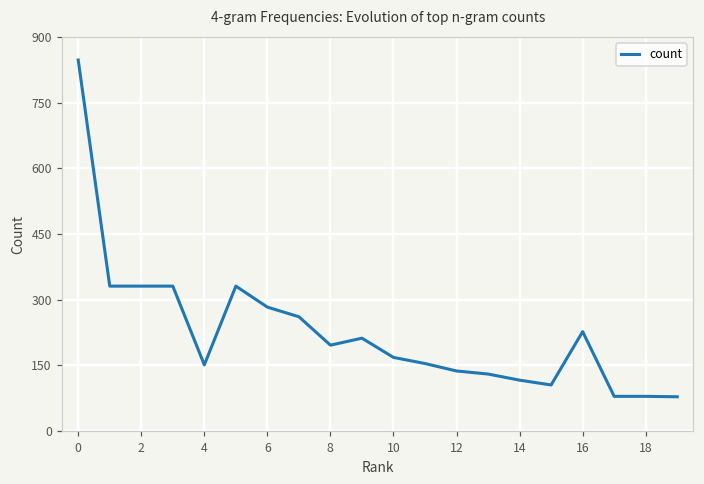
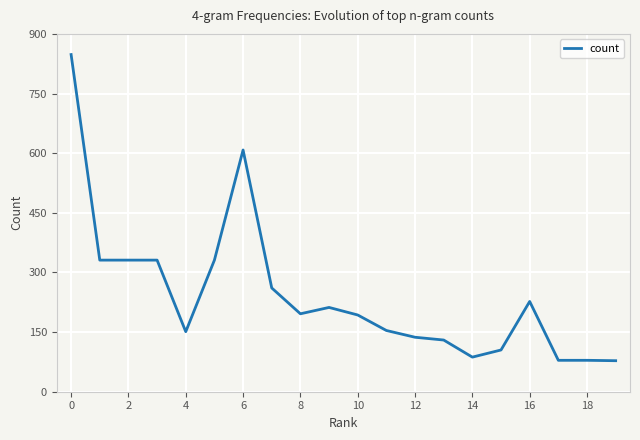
  {
    "0": 850,
    "2": 330,
    "4": 150,
-   "6": 280,
+   "6": 610,
    "8": 200,
-   "10": 170,
+   "10": 190,
    "12": 140,
-   "14": 120,
+   "14": 90,
    "16": 230,
    "18": 80
  }
